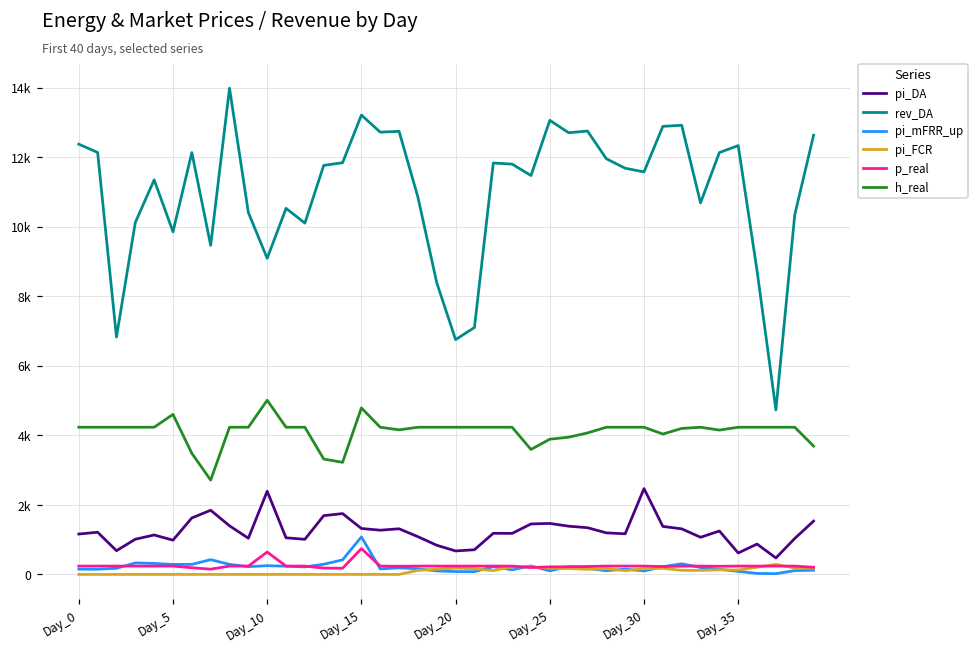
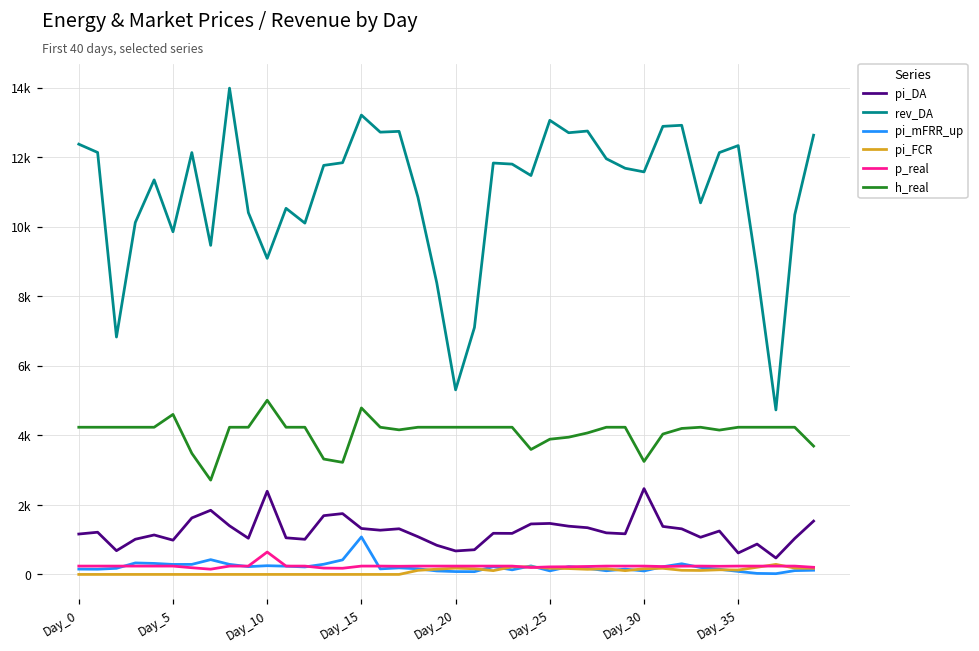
  {
    "pi_DA": {
      "Day_0": 1200,
      "Day_5": 1000,
      "Day_10": 2400,
      "Day_15": 1300,
      "Day_20": 700,
      "Day_25": 1500,
      "Day_30": 2500,
      "Day_35": 600
    },
    "rev_DA": {
      "Day_0": 12400,
      "Day_5": 9900,
      "Day_10": 9100,
      "Day_15": 13200,
-     "Day_20": 6800,
+     "Day_20": 5300,
      "Day_25": 13100,
      "Day_30": 11600,
      "Day_35": 12300
    },
    "pi_mFRR_up": {
      "Day_0": 200,
      "Day_10": 300,
      "Day_15": 1100,
      "Day_20": 100
    },
    "pi_FCR": {
      "Day_0": 0,
      "Day_5": 0,
      "Day_10": 0,
      "Day_15": 0
    },
    "p_real": {
      "Day_0": 200,
      "Day_10": 600,
-     "Day_15": 700,
+     "Day_15": 200,
      "Day_35": 200
    },
    "h_real": {
      "Day_0": 4200,
      "Day_5": 4600,
      "Day_10": 5000,
      "Day_15": 4800,
      "Day_20": 4200,
      "Day_25": 3900,
-     "Day_30": 4200,
+     "Day_30": 3200,
      "Day_35": 4200
    }
  }
